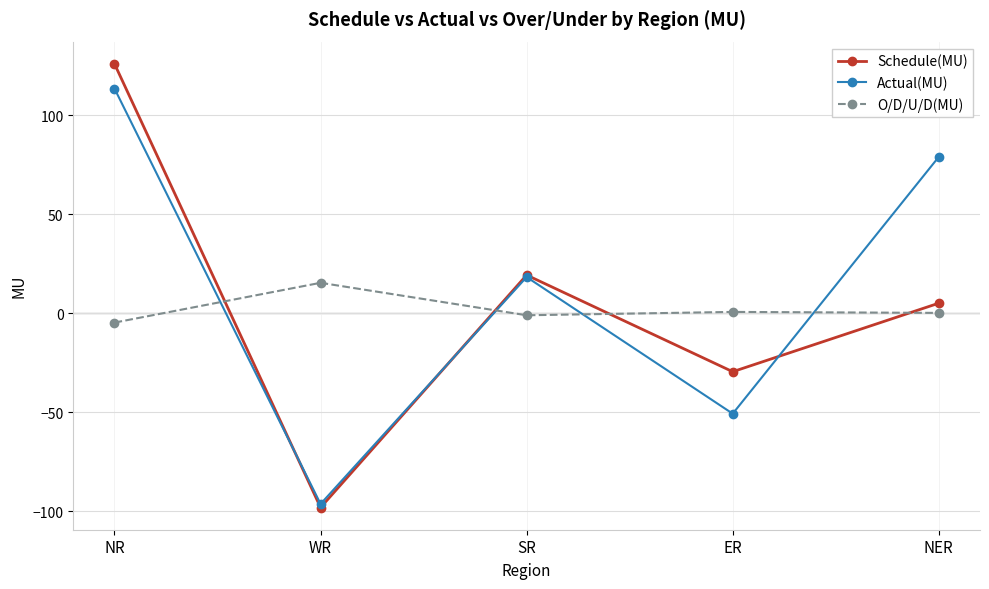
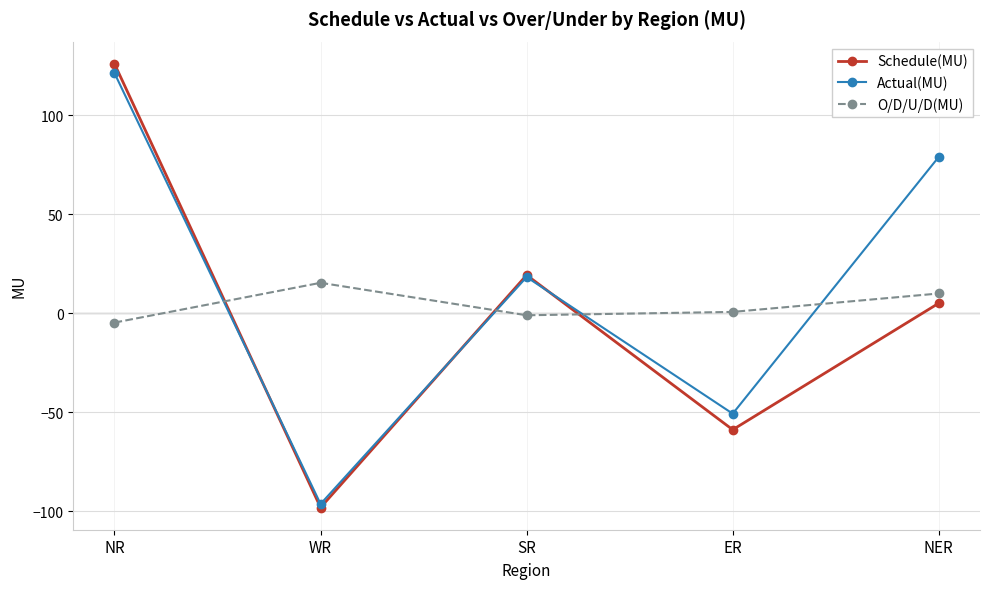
  {
    "Schedule(MU)": {
      "NR": 126,
      "WR": -98,
-     "ER": -30,
+     "ER": -59,
      "NER": 5
    },
    "Actual(MU)": {
-     "NR": 114,
+     "NR": 121,
      "WR": -96,
      "ER": -51,
      "NER": 79
    },
    "O/D/U/D(MU)": {
      "NR": -5,
      "WR": 15,
      "SR": -1,
      "ER": 1,
-     "NER": 0
+     "NER": 10
    }
  }
